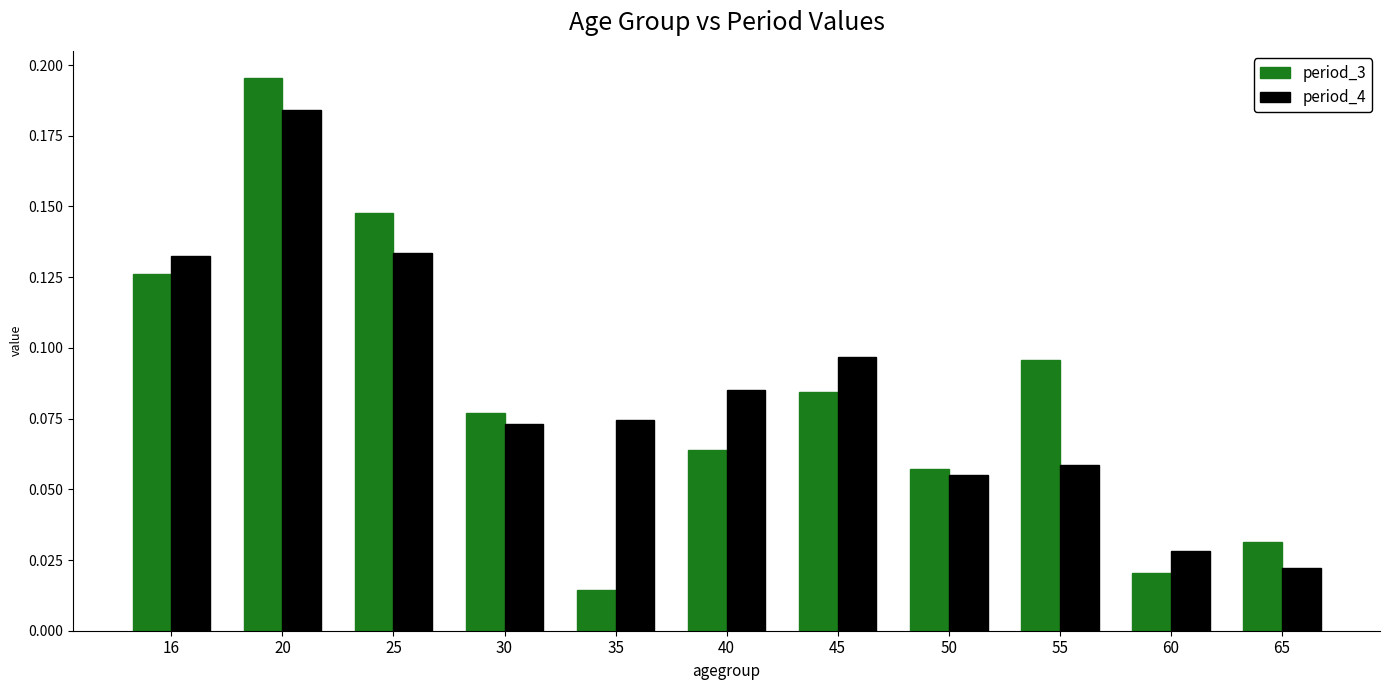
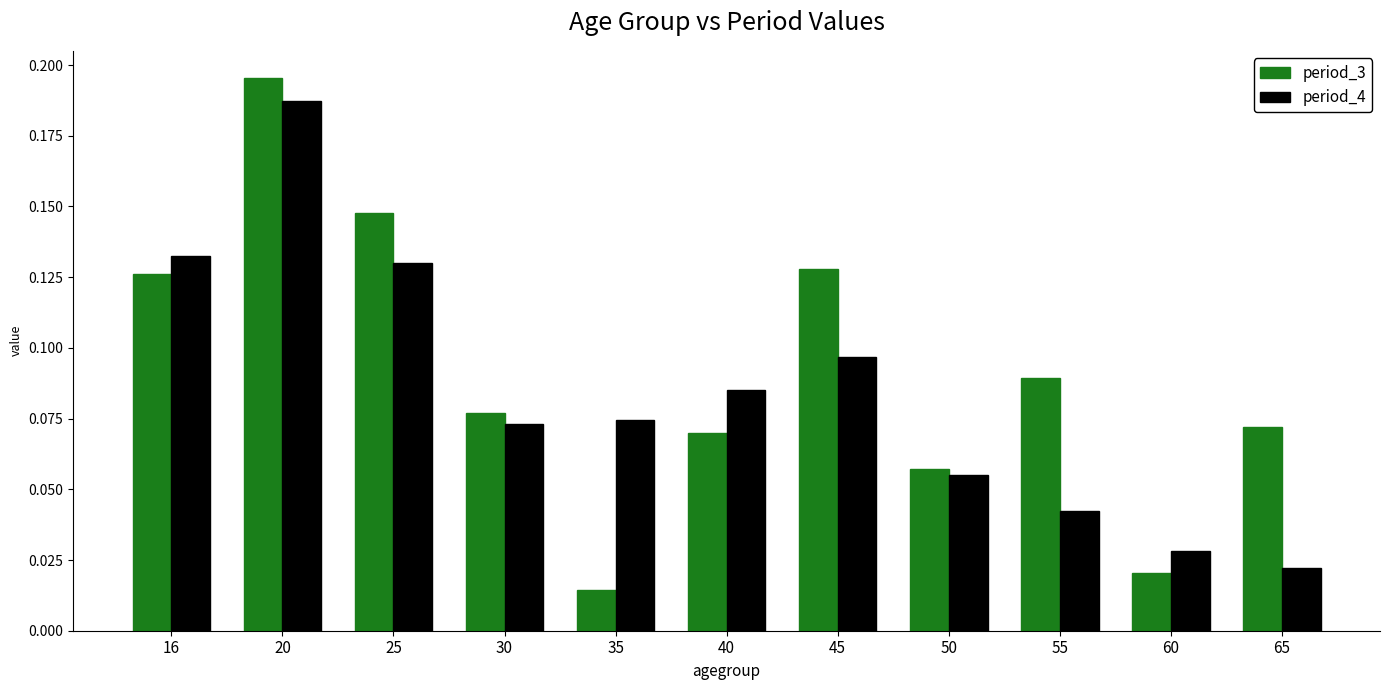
  {
    "period_3": {
      "16": 0.126,
      "20": 0.195,
      "25": 0.148,
      "30": 0.077,
      "35": 0.014,
-     "40": 0.064,
-     "45": 0.084,
+     "40": 0.070,
+     "45": 0.128,
      "50": 0.057,
-     "55": 0.096,
+     "55": 0.089,
      "60": 0.020,
-     "65": 0.031
+     "65": 0.072
    },
    "period_4": {
      "16": 0.133,
-     "20": 0.184,
-     "25": 0.134,
+     "20": 0.187,
+     "25": 0.130,
      "30": 0.073,
      "35": 0.075,
      "40": 0.085,
      "45": 0.097,
      "50": 0.055,
-     "55": 0.059,
+     "55": 0.042,
      "60": 0.028,
      "65": 0.022
    }
  }
